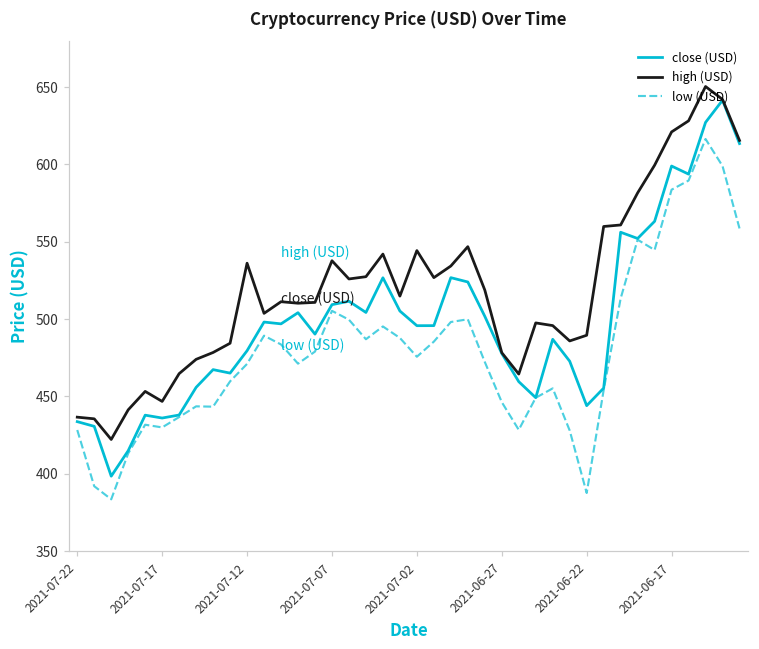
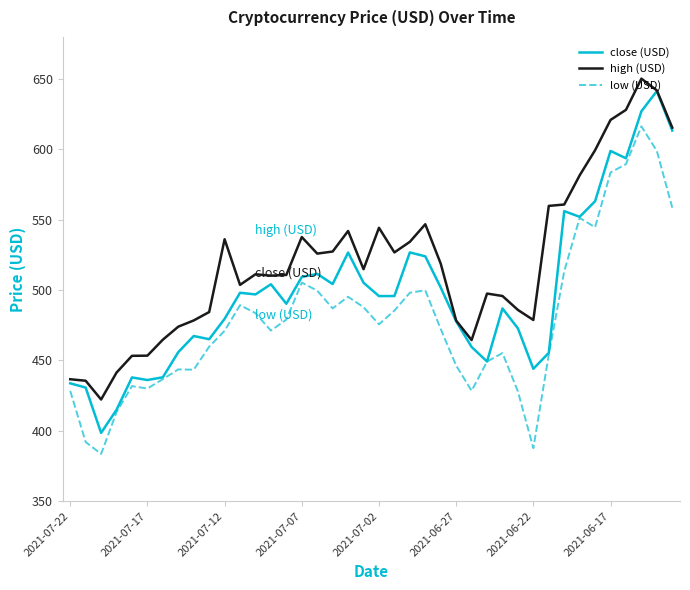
  {
    "high (USD)": {
      "2021-07-22": 437,
-     "2021-07-17": 447,
+     "2021-07-17": 453,
      "2021-07-12": 536,
      "2021-07-07": 538,
      "2021-07-02": 544,
-     "2021-06-22": 490,
+     "2021-06-22": 479,
      "2021-06-17": 621
    }
  }
